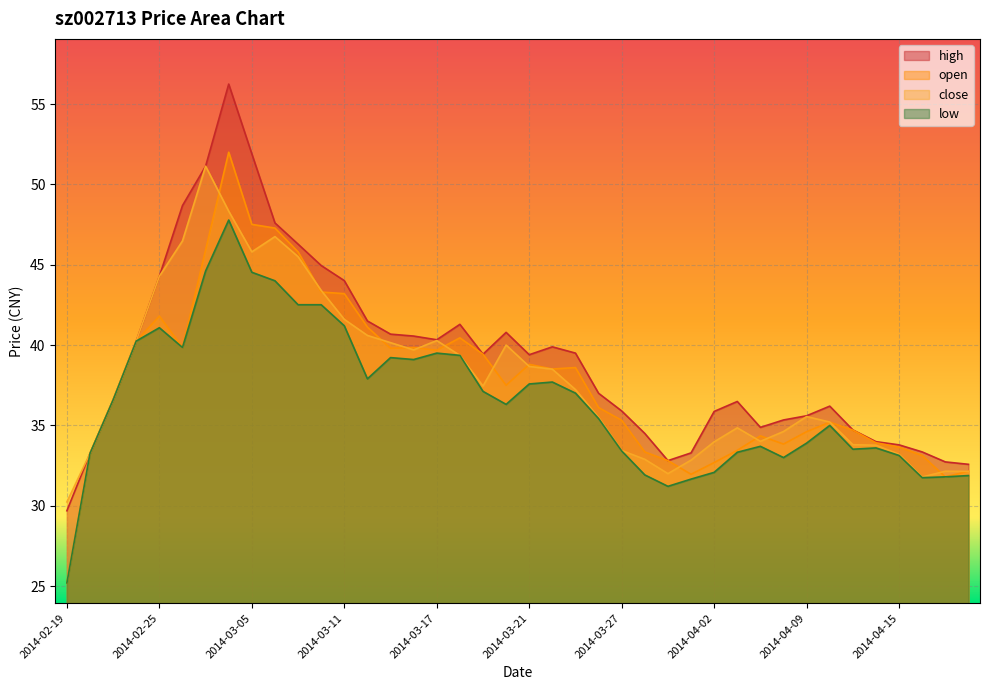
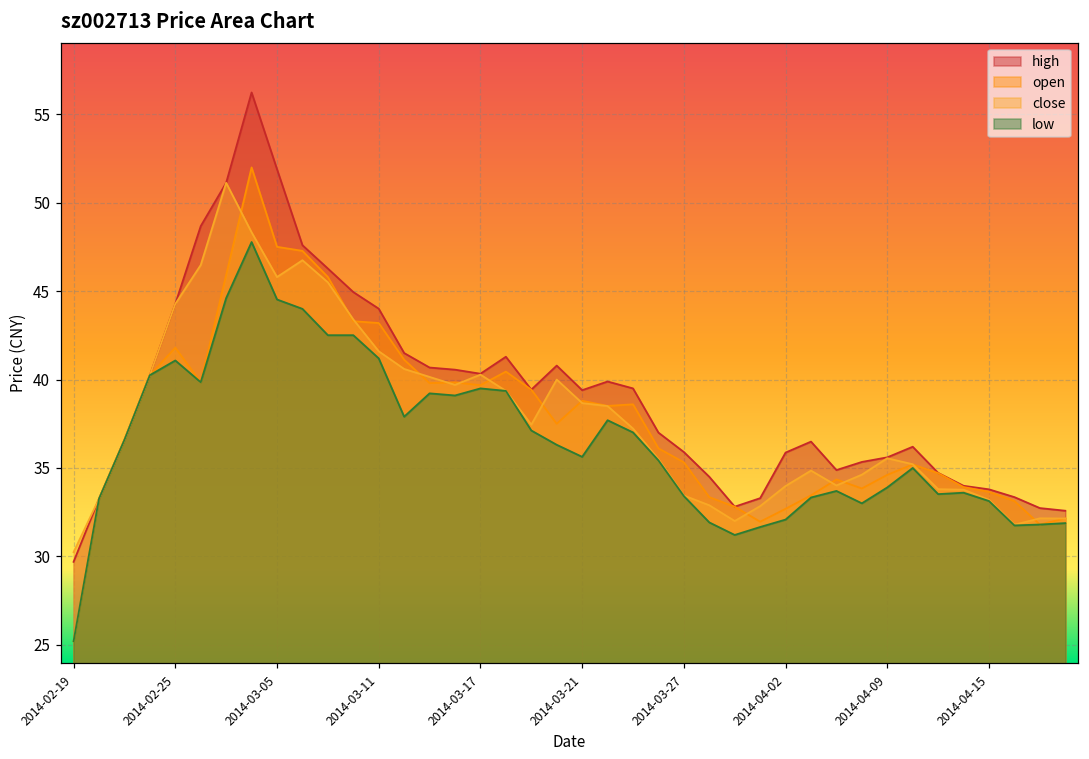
  {
    "high": {
      "2014-02-19": 29.7,
      "2014-03-05": 51.9,
      "2014-03-11": 44.0,
      "2014-03-21": 39.4,
      "2014-03-27": 35.9,
      "2014-04-02": 35.9
    },
    "low": {
      "2014-02-25": 41.1,
      "2014-03-05": 44.5,
      "2014-03-11": 41.2,
      "2014-03-17": 39.5,
-     "2014-03-21": 37.6,
+     "2014-03-21": 35.6,
      "2014-04-02": 32.1,
      "2014-04-09": 33.9
    }
  }
